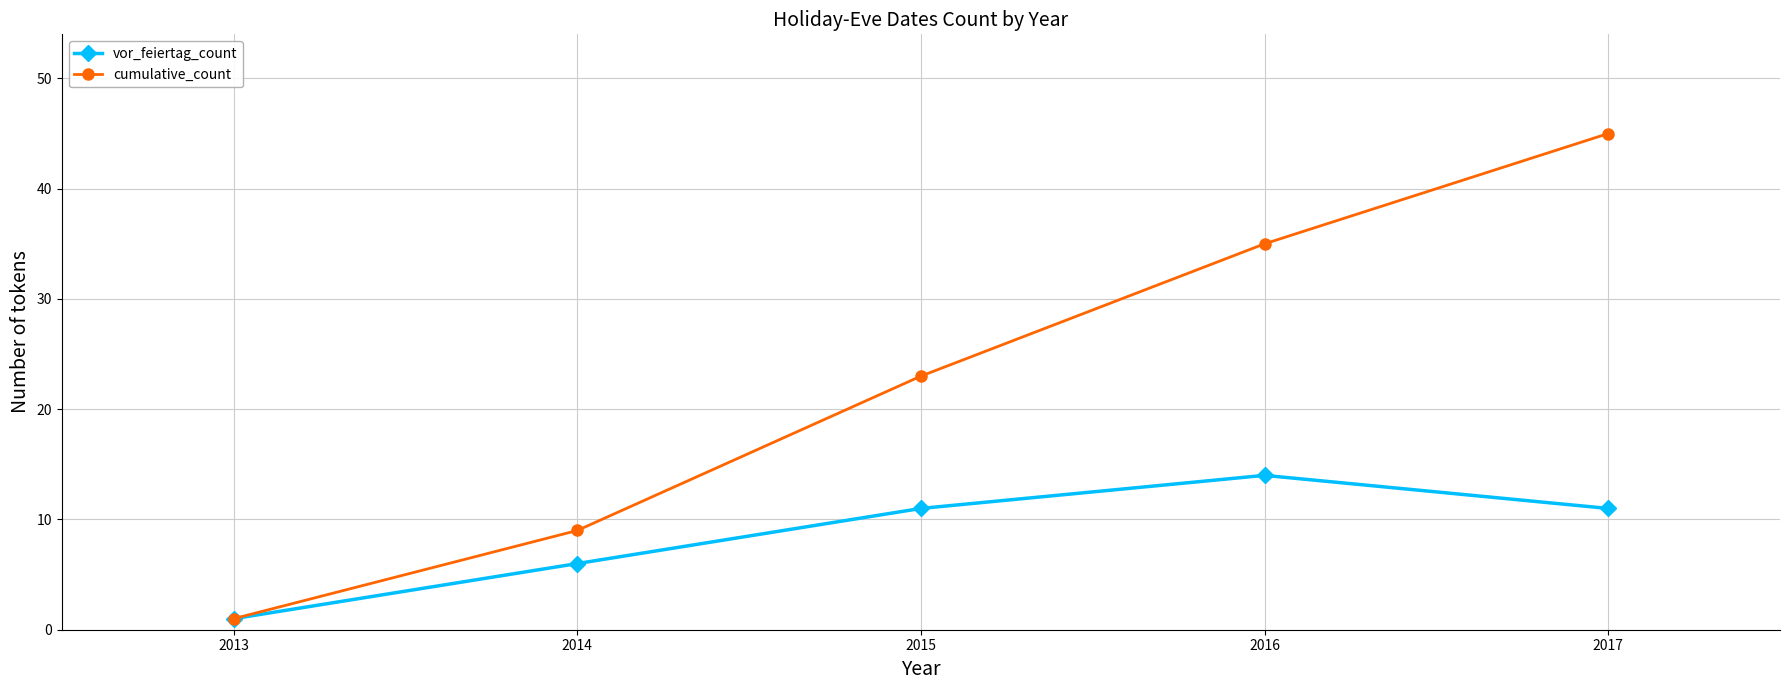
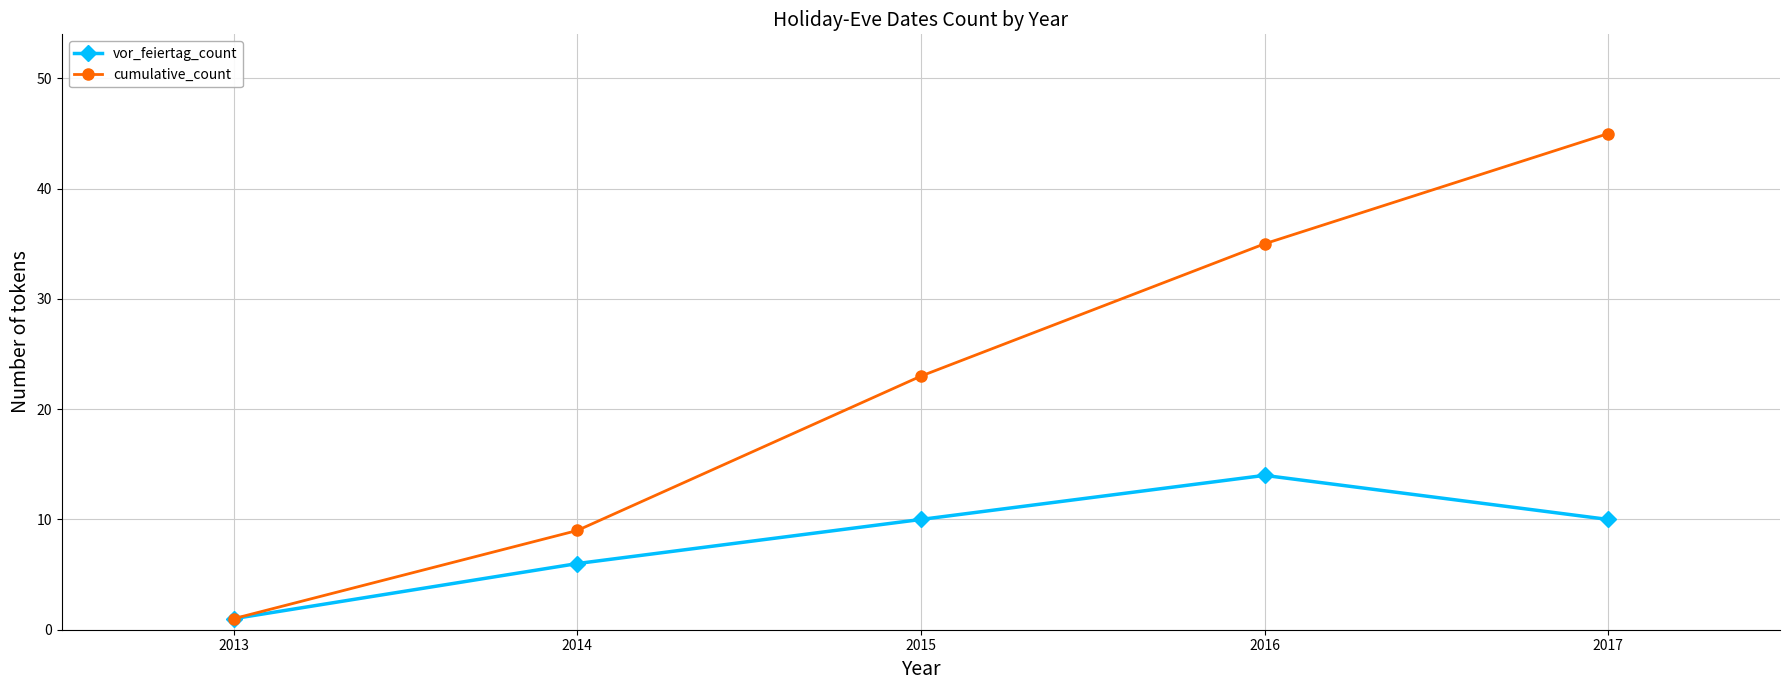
  {
    "vor_feiertag_count": {
      "2014": 6,
-     "2015": 11,
+     "2015": 10,
      "2016": 14,
-     "2017": 11
+     "2017": 10
    },
    "cumulative_count": {
      "2014": 9,
      "2015": 23,
      "2016": 35,
      "2017": 45
    }
  }
